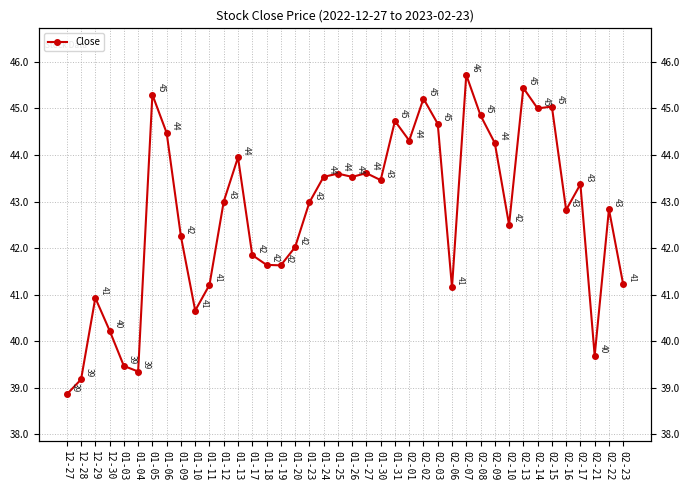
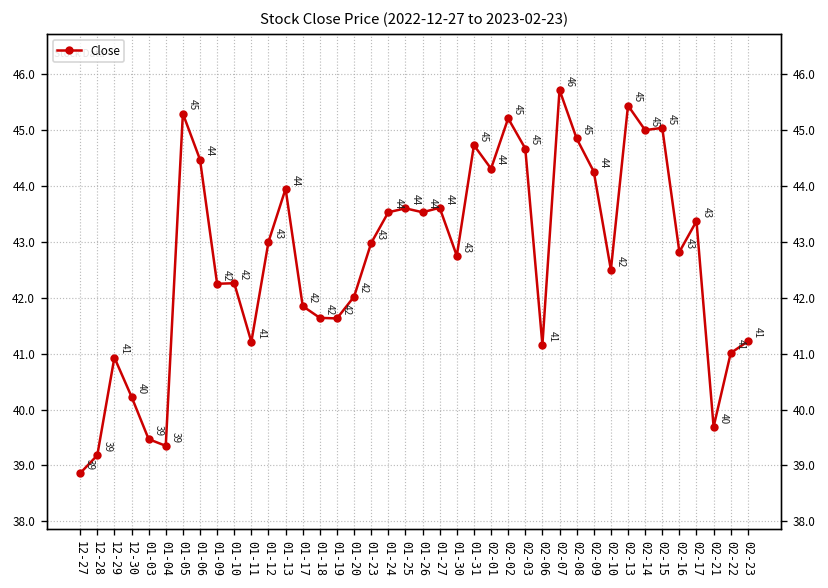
  {
    "12-28": 39,
    "12-29": 41,
    "12-30": 40,
    "01-03": 39,
    "01-04": 39,
    "01-05": 45,
    "01-06": 44,
    "01-09": 42,
-   "01-10": 41,
+   "01-10": 42,
    "01-11": 41,
    "01-12": 43,
    "01-13": 44,
    "01-17": 42,
    "01-19": 42,
    "01-20": 42,
    "01-23": 43,
    "01-25": 44,
    "01-27": 44,
-   "01-30": 43.5,
+   "01-30": 42.8,
    "01-31": 45,
    "02-01": 44,
    "02-02": 45,
    "02-03": 45,
    "02-06": 41,
    "02-07": 46,
    "02-08": 45,
    "02-09": 44,
    "02-10": 42,
    "02-13": 45,
    "02-15": 45,
    "02-16": 43,
    "02-17": 43,
    "02-21": 40,
-   "02-22": 43,
+   "02-22": 41,
    "02-23": 41
  }
